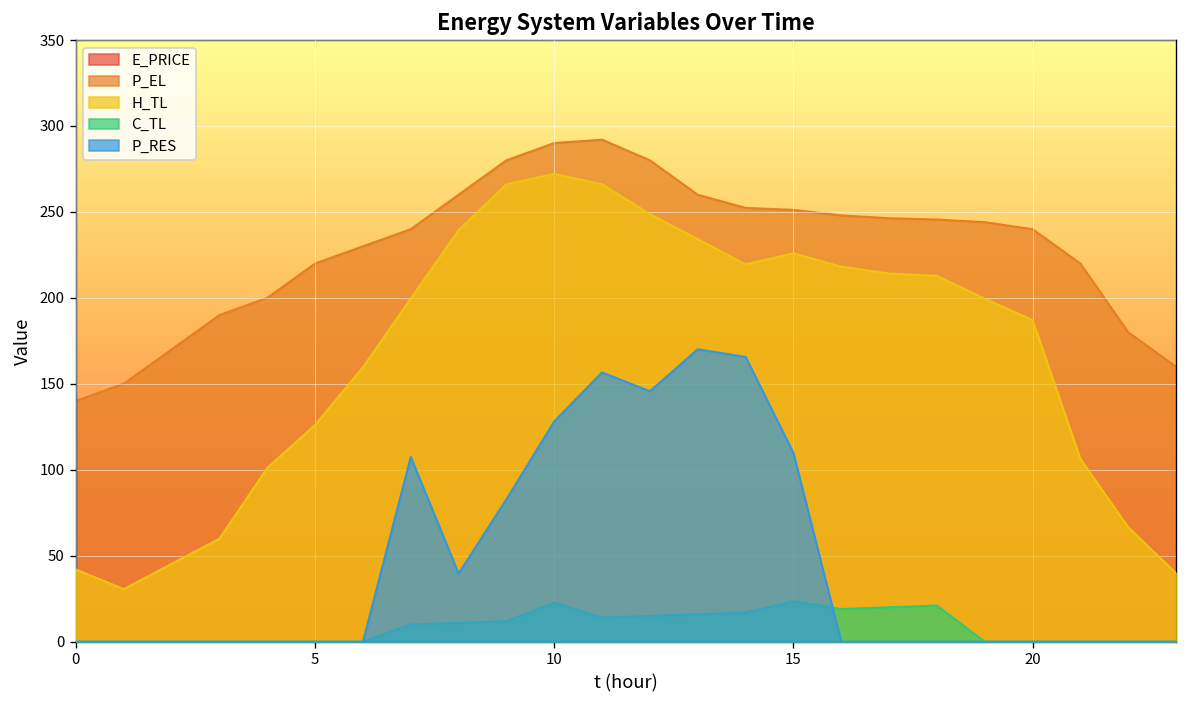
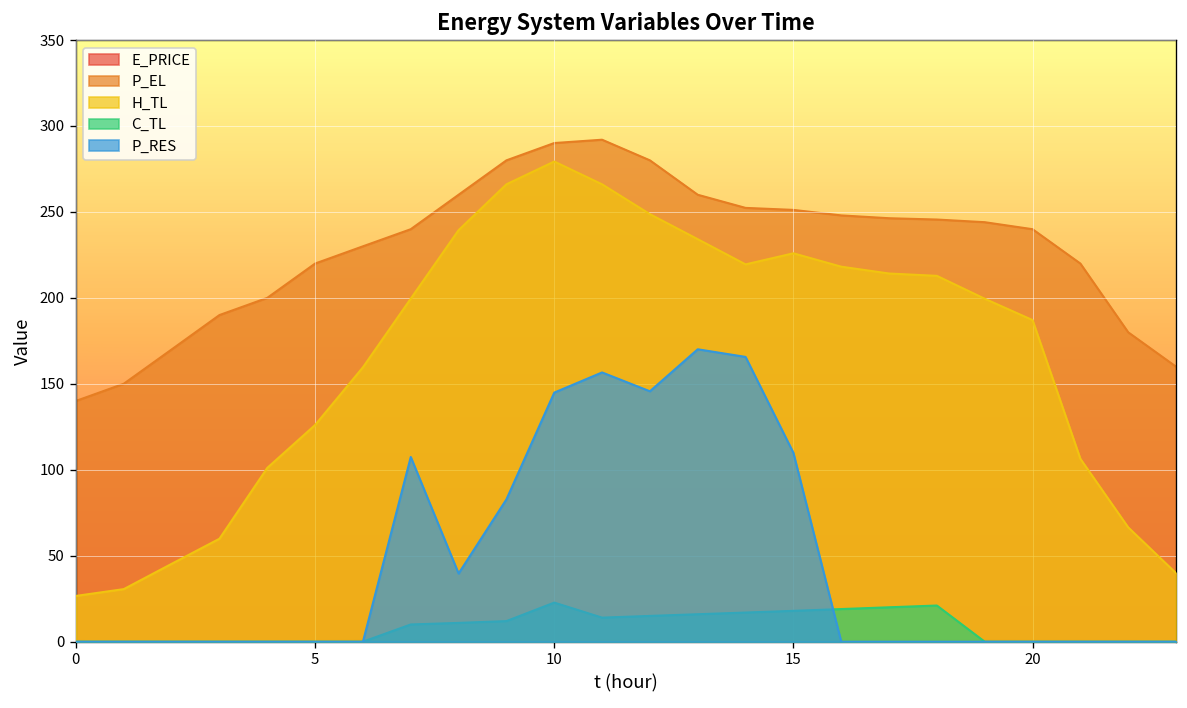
  {
    "H_TL": {
-     "0": 42,
+     "0": 27,
      "5": 126,
-     "10": 272,
+     "10": 279,
      "15": 226,
      "20": 187
    },
    "C_TL": {
      "10": 23,
-     "15": 24
+     "15": 18
    },
    "P_RES": {
-     "10": 128,
+     "10": 145,
      "15": 110
    }
  }
